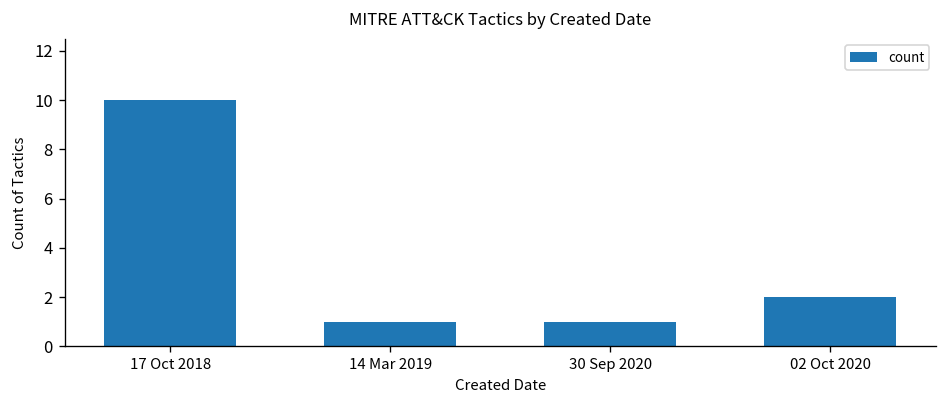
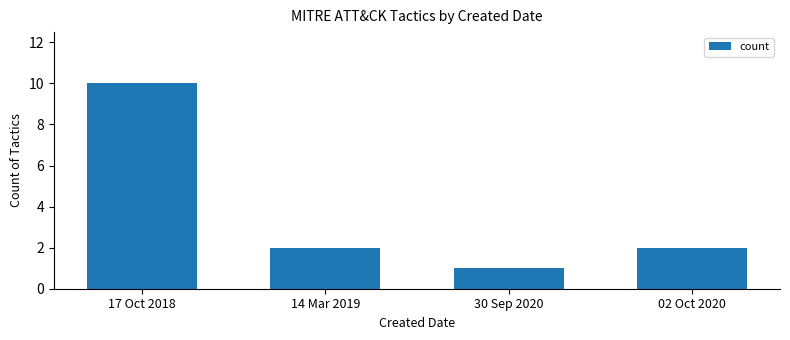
  {
    "17 Oct 2018": 10,
-   "14 Mar 2019": 1,
+   "14 Mar 2019": 2,
    "30 Sep 2020": 1,
    "02 Oct 2020": 2
  }
